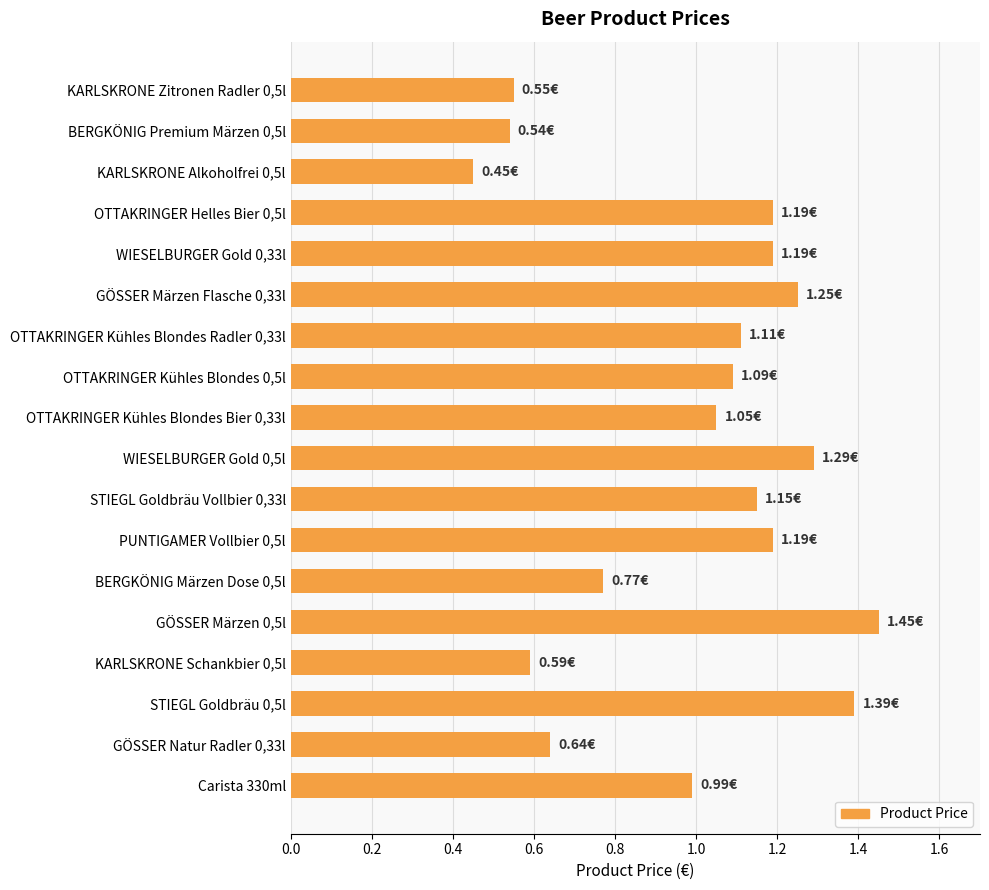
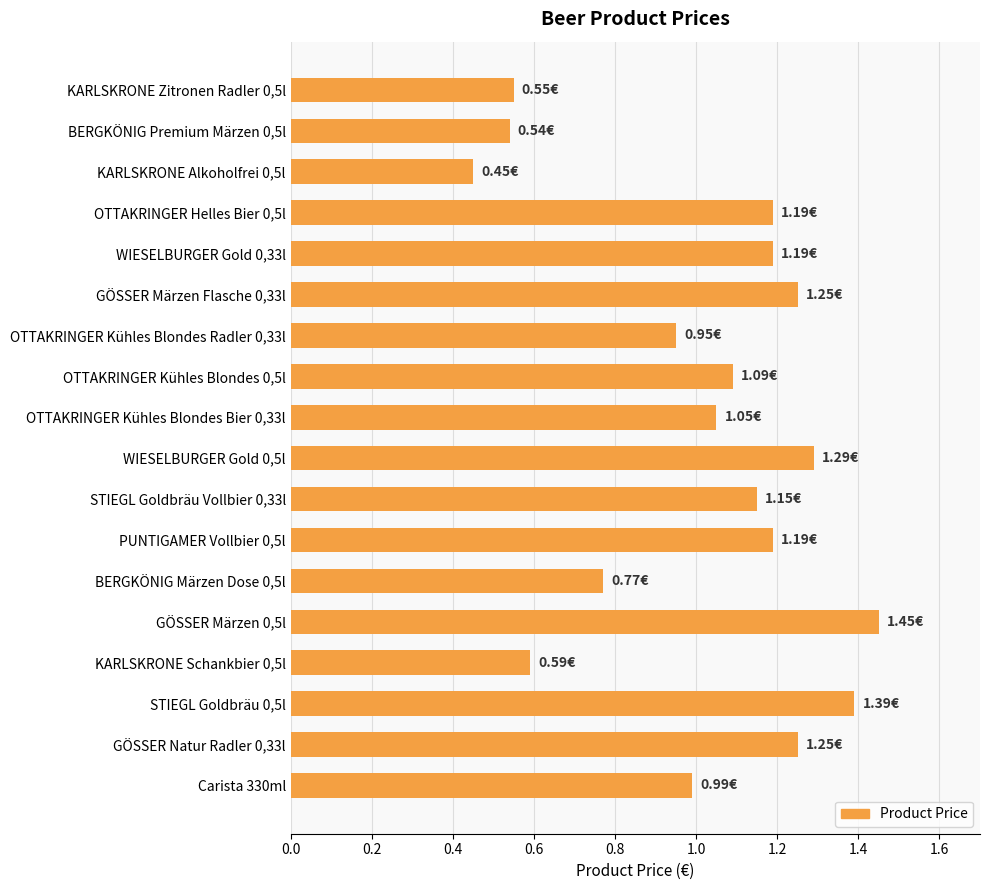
  {
    "KARLSKRONE Zitronen Radler 0,5l": "0.55€",
    "BERGKÖNIG Premium Märzen 0,5l": "0.54€",
    "KARLSKRONE Alkoholfrei 0,5l": "0.45€",
    "OTTAKRINGER Helles Bier 0,5l": "1.19€",
    "WIESELBURGER Gold 0,33l": "1.19€",
    "GÖSSER Märzen Flasche 0,33l": "1.25€",
-   "OTTAKRINGER Kühles Blondes Radler 0,33l": "1.11€",
+   "OTTAKRINGER Kühles Blondes Radler 0,33l": "0.95€",
    "OTTAKRINGER Kühles Blondes 0,5l": "1.09€",
    "OTTAKRINGER Kühles Blondes Bier 0,33l": "1.05€",
    "WIESELBURGER Gold 0,5l": "1.29€",
    "STIEGL Goldbräu Vollbier 0,33l": "1.15€",
    "PUNTIGAMER Vollbier 0,5l": "1.19€",
    "BERGKÖNIG Märzen Dose 0,5l": "0.77€",
    "GÖSSER Märzen 0,5l": "1.45€",
    "KARLSKRONE Schankbier 0,5l": "0.59€",
    "STIEGL Goldbräu 0,5l": "1.39€",
-   "GÖSSER Natur Radler 0,33l": "0.64€",
+   "GÖSSER Natur Radler 0,33l": "1.25€",
    "Carista 330ml": "0.99€"
  }
